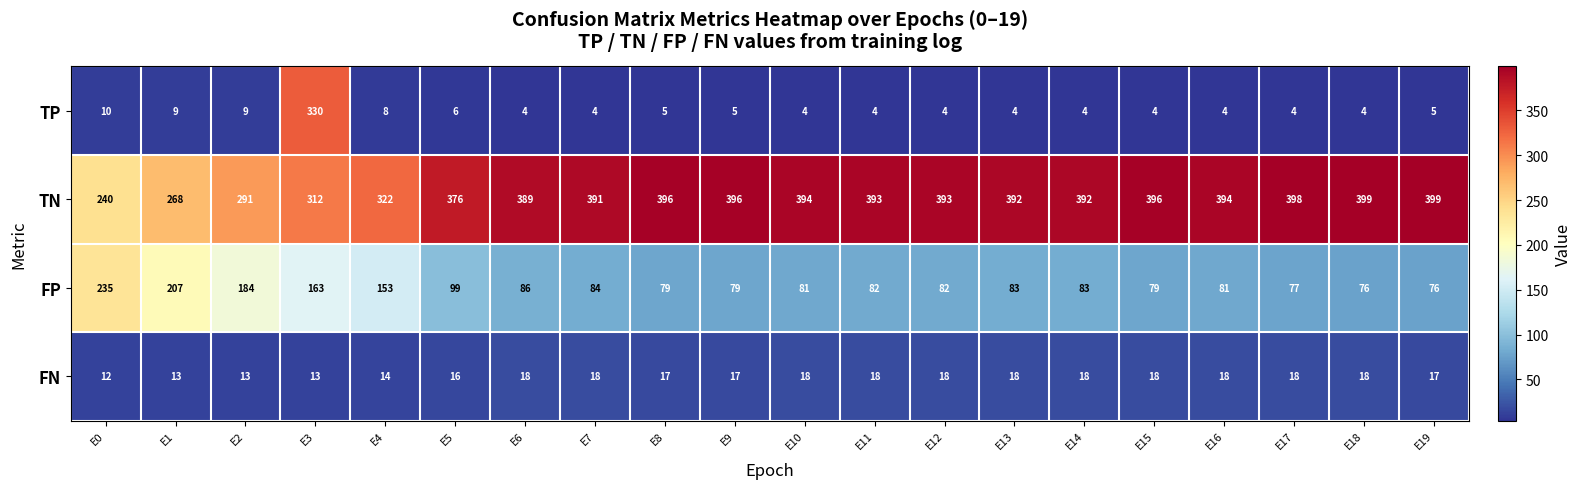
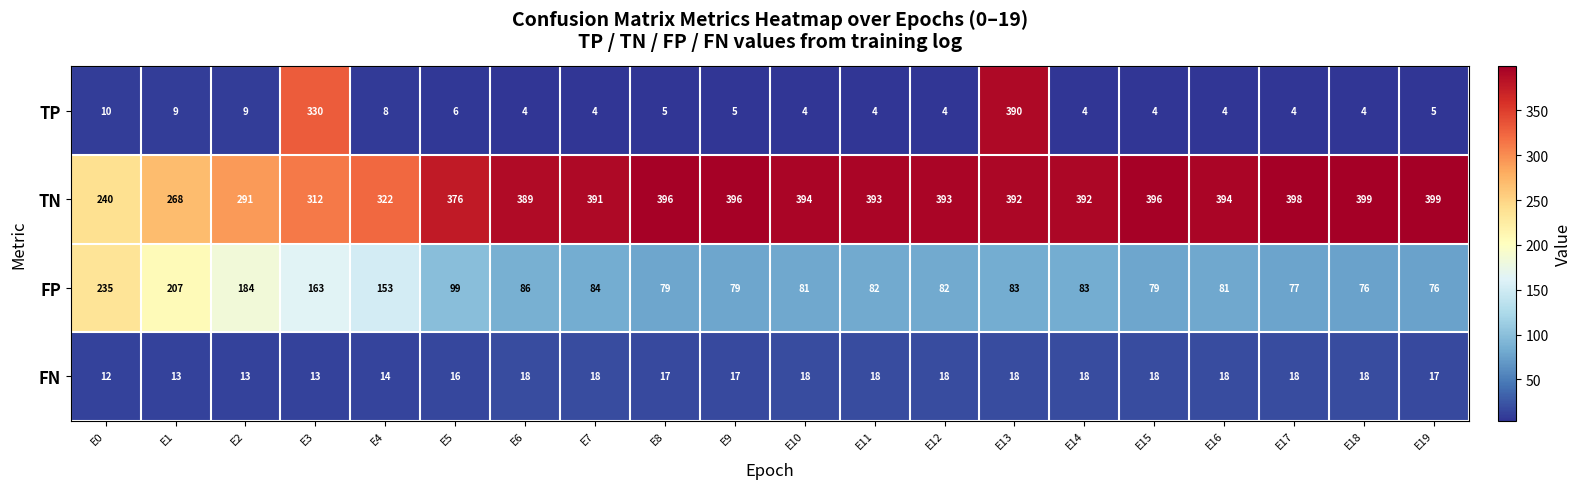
  {
    "TP": {
      "E0": 10,
      "E1": 9,
      "E2": 9,
      "E3": 330,
      "E4": 8,
      "E5": 6,
      "E6": 4,
      "E7": 4,
      "E8": 5,
      "E9": 5,
      "E10": 4,
      "E11": 4,
      "E12": 4,
-     "E13": 4,
+     "E13": 390,
      "E14": 4,
      "E15": 4,
      "E16": 4,
      "E17": 4,
      "E18": 4,
      "E19": 5
    },
    "TN": {
      "E0": 240,
      "E1": 268,
      "E2": 291,
      "E3": 312,
      "E4": 322,
      "E5": 376,
      "E6": 389,
      "E7": 391,
      "E8": 396,
      "E9": 396,
      "E10": 394,
      "E11": 393,
      "E12": 393,
      "E13": 392,
      "E14": 392,
      "E15": 396,
      "E16": 394,
      "E17": 398,
      "E18": 399,
      "E19": 399
    },
    "FP": {
      "E0": 235,
      "E1": 207,
      "E2": 184,
      "E3": 163,
      "E4": 153,
      "E5": 99,
      "E6": 86,
      "E7": 84,
      "E8": 79,
      "E9": 79,
      "E10": 81,
      "E11": 82,
      "E12": 82,
      "E13": 83,
      "E14": 83,
      "E15": 79,
      "E16": 81,
      "E17": 77,
      "E18": 76,
      "E19": 76
    },
    "FN": {
      "E0": 12,
      "E1": 13,
      "E2": 13,
      "E3": 13,
      "E4": 14,
      "E5": 16,
      "E6": 18,
      "E7": 18,
      "E8": 17,
      "E9": 17,
      "E10": 18,
      "E11": 18,
      "E12": 18,
      "E13": 18,
      "E14": 18,
      "E15": 18,
      "E16": 18,
      "E17": 18,
      "E18": 18,
      "E19": 17
    }
  }
